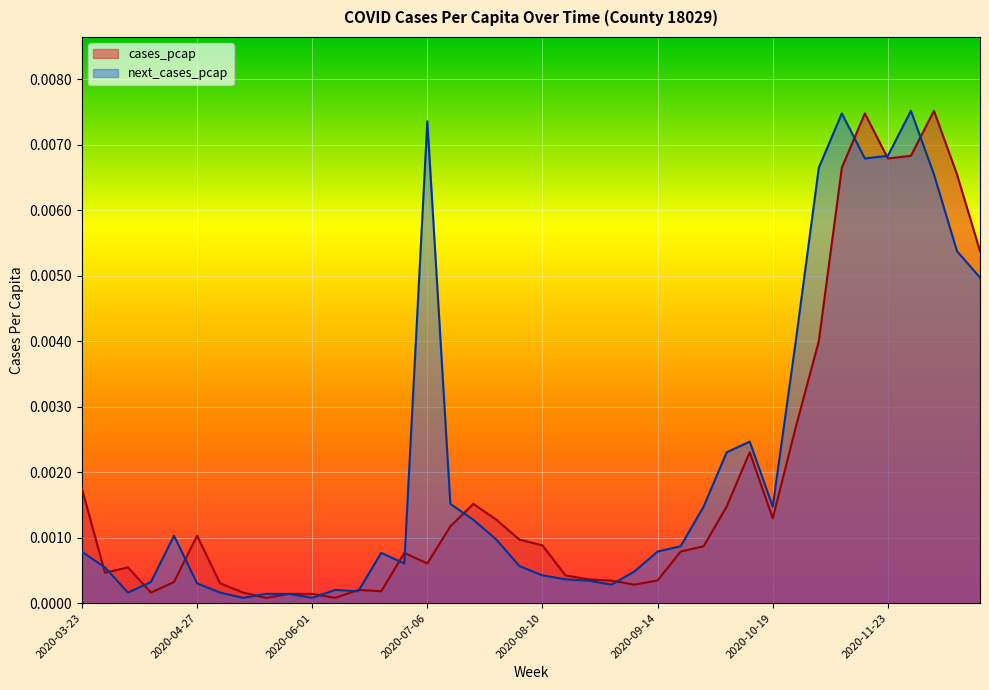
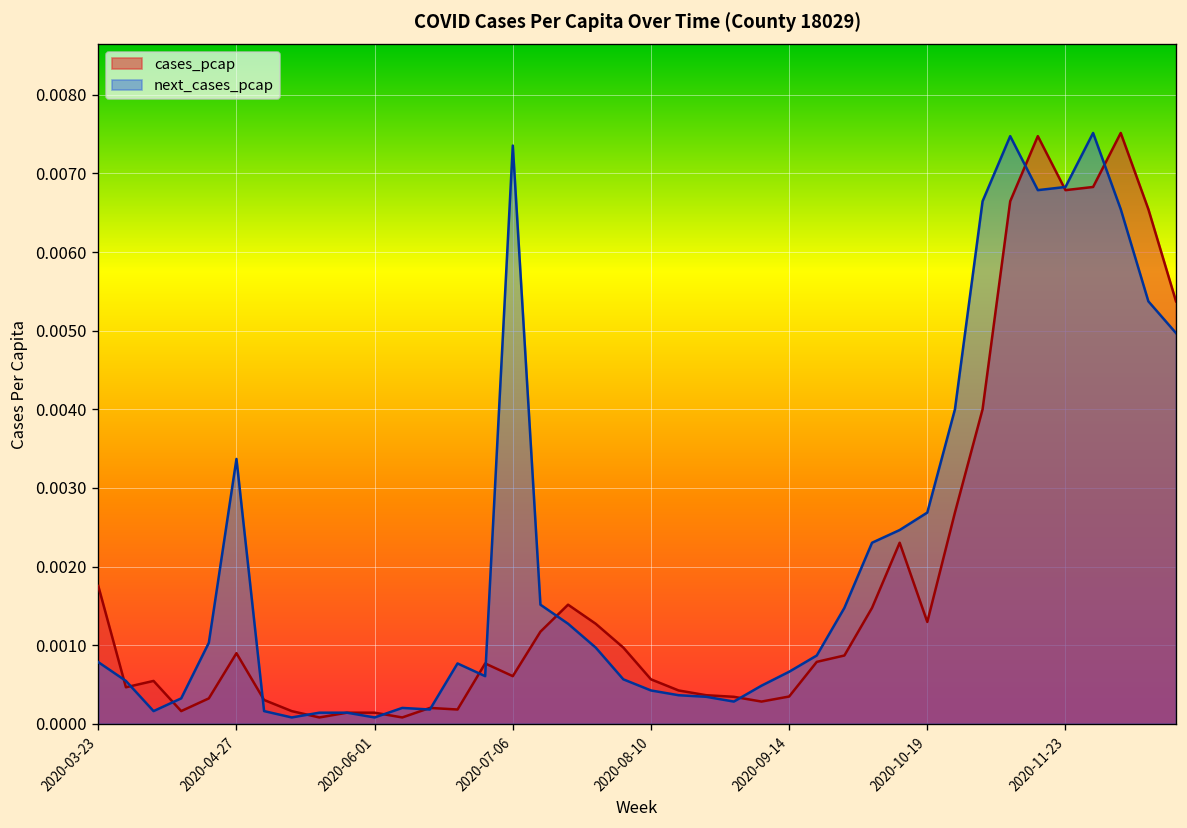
  {
    "cases_pcap": {
      "2020-03-23": 0.0018,
-     "2020-04-27": 0.0010,
+     "2020-04-27": 0.0009,
      "2020-06-01": 0.0001,
      "2020-07-06": 0.0006,
-     "2020-08-10": 0.0009,
+     "2020-08-10": 0.0006,
      "2020-09-14": 0.0003,
      "2020-10-19": 0.0013,
      "2020-11-23": 0.0068
    },
    "next_cases_pcap": {
      "2020-03-23": 0.0008,
-     "2020-04-27": 0.0003,
+     "2020-04-27": 0.0034,
      "2020-06-01": 0.0001,
      "2020-07-06": 0.0074,
      "2020-08-10": 0.0004,
-     "2020-09-14": 0.0008,
-     "2020-10-19": 0.0015,
+     "2020-09-14": 0.0007,
+     "2020-10-19": 0.0027,
      "2020-11-23": 0.0068
    }
  }
